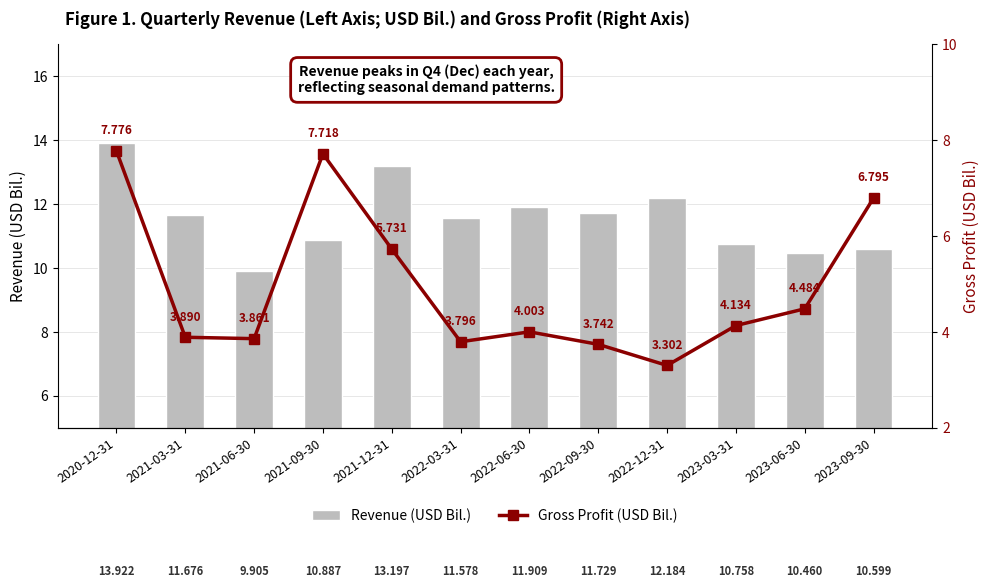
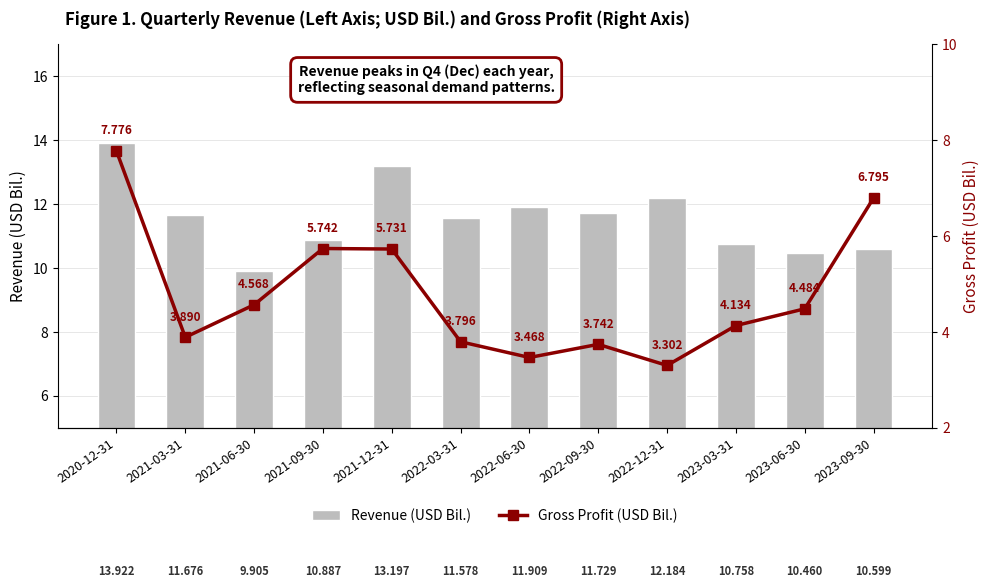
  {
    "Revenue (USD Bil.)": {
      "2020-12-31": 13.922,
      "2021-03-31": 11.676,
      "2021-06-30": 9.905,
      "2021-09-30": 10.887,
      "2021-12-31": 13.197,
      "2022-03-31": 11.578,
      "2022-06-30": 11.909,
      "2022-09-30": 11.729,
      "2022-12-31": 12.184,
      "2023-03-31": 10.758,
      "2023-06-30": 10.460,
      "2023-09-30": 10.599
    },
    "Gross Profit (USD Bil.)": {
      "2020-12-31": 7.776,
      "2021-03-31": 3.890,
-     "2021-06-30": 3.861,
-     "2021-09-30": 7.718,
+     "2021-06-30": 4.568,
+     "2021-09-30": 5.742,
      "2021-12-31": 5.731,
      "2022-03-31": 3.796,
-     "2022-06-30": 4.003,
+     "2022-06-30": 3.468,
      "2022-09-30": 3.742,
      "2022-12-31": 3.302,
      "2023-03-31": 4.134,
      "2023-06-30": 4.484,
      "2023-09-30": 6.795
    }
  }
